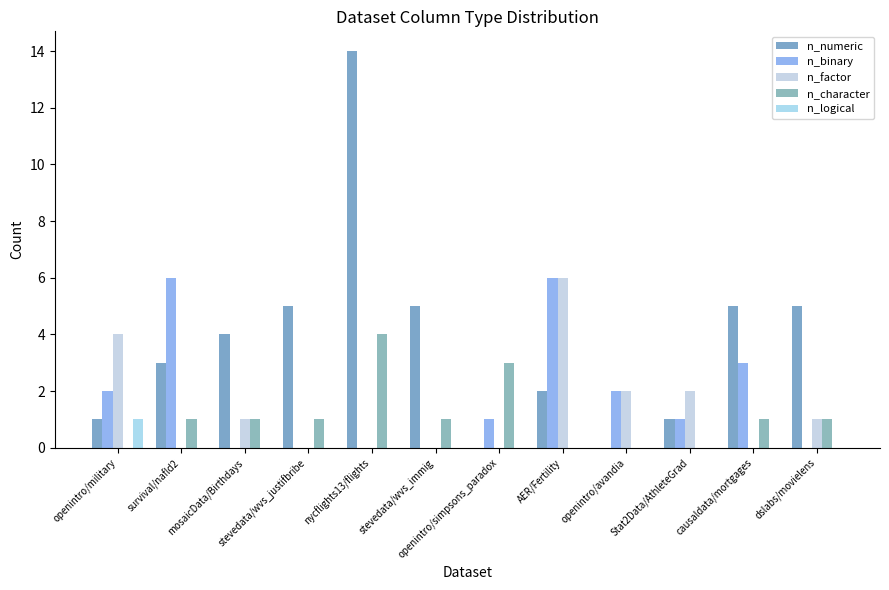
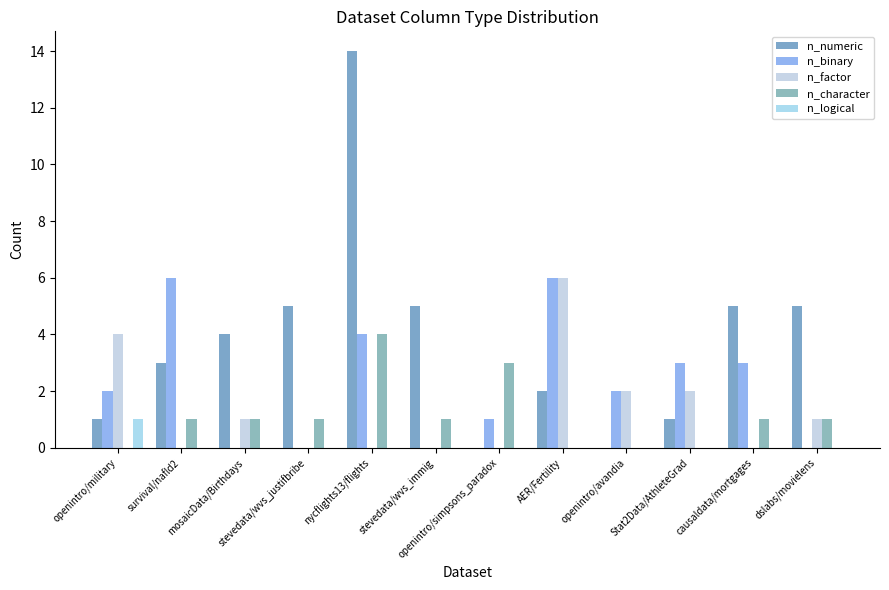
  {
    "n_binary": {
      "openintro/military": 2,
      "survival/nafld2": 6,
      "mosaicData/Birthdays": 0,
      "stevedata/wvs_justifbribe": 0,
-     "nycflights13/flights": 0,
+     "nycflights13/flights": 4,
      "stevedata/wvs_immig": 0,
      "openintro/simpsons_paradox": 1,
      "AER/Fertility": 6,
      "openintro/avandia": 2,
-     "Stat2Data/AthleteGrad": 1,
+     "Stat2Data/AthleteGrad": 3,
      "causaldata/mortgages": 3,
      "dslabs/movielens": 0
    }
  }
